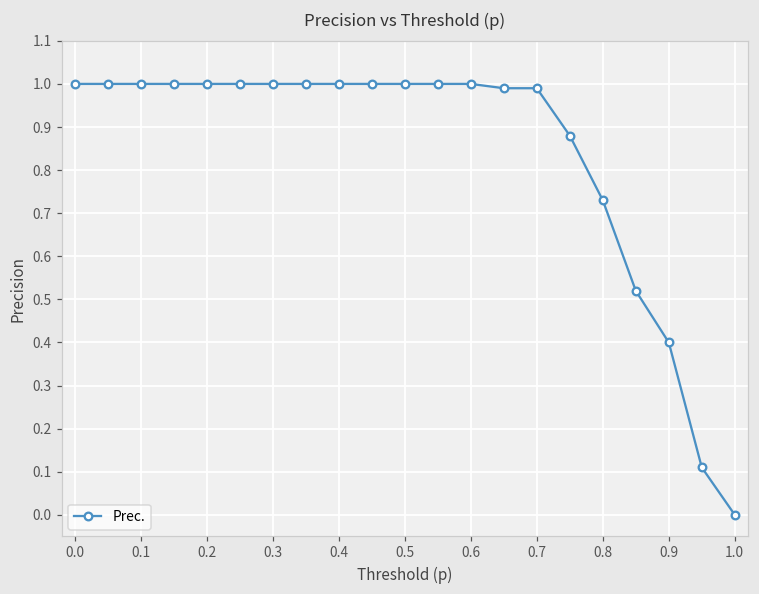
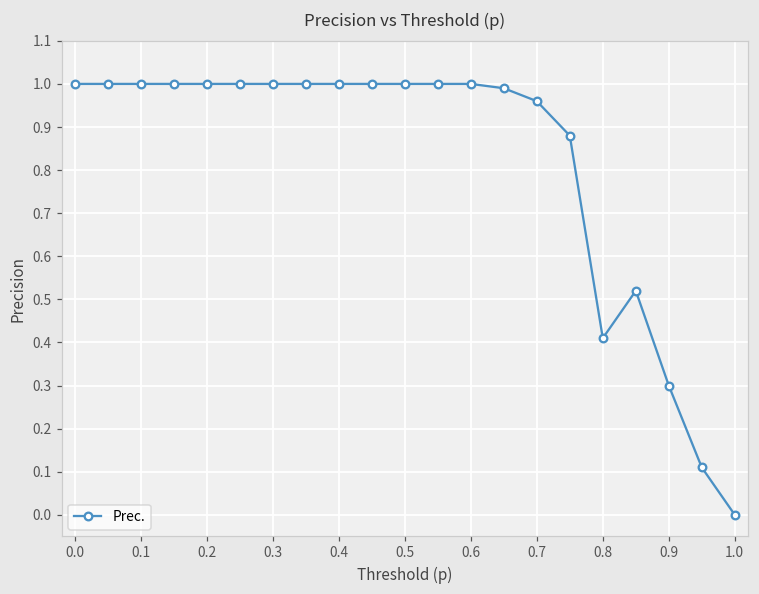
  {
    "0.0": 1.00,
    "0.1": 1.00,
    "0.2": 1.00,
    "0.3": 1.00,
    "0.4": 1.00,
    "0.5": 1.00,
    "0.6": 1.00,
-   "0.7": 0.99,
-   "0.8": 0.73,
-   "0.9": 0.4,
+   "0.7": 0.96,
+   "0.8": 0.41,
+   "0.9": 0.3,
    "1.0": 0.00
  }
